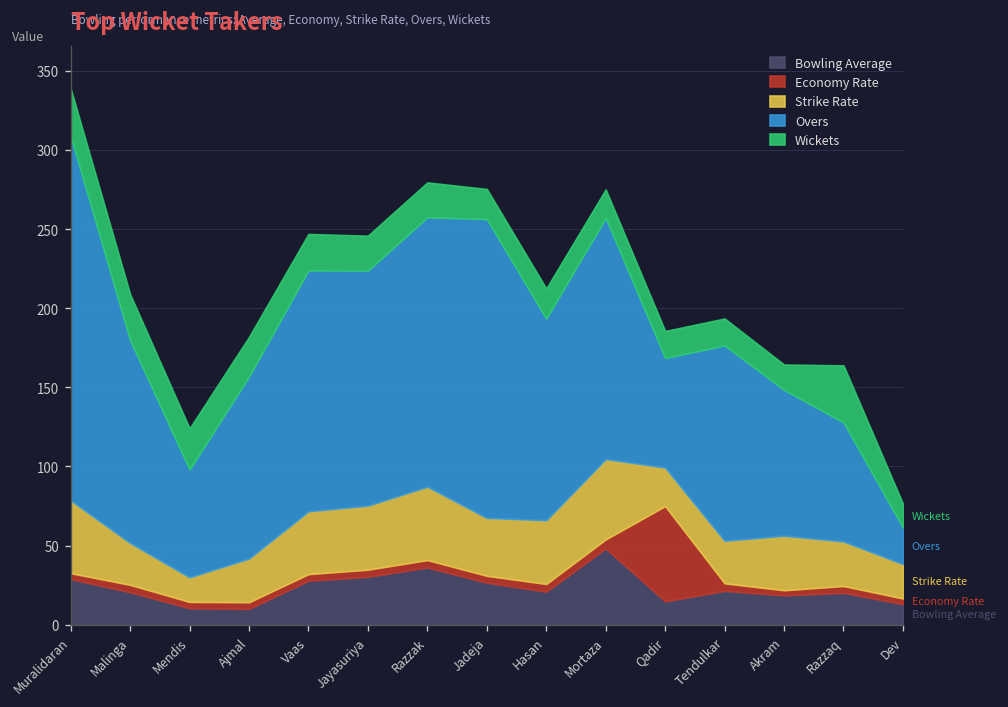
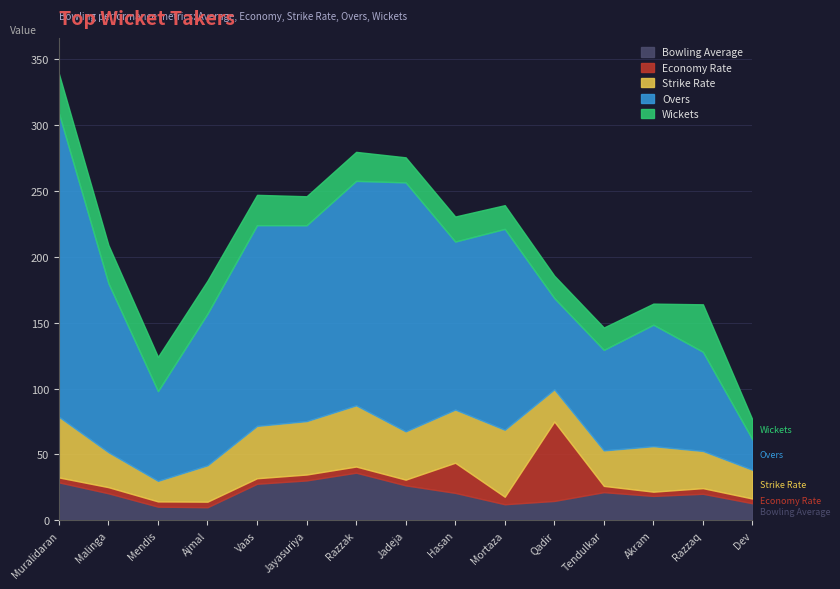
  {
    "Bowling Average": {
      "Muralidaran": 29,
      "Malinga": 21,
      "Mendis": 10,
      "Ajmal": 10,
      "Vaas": 28,
      "Jayasuriya": 30,
      "Razzak": 36,
      "Jadeja": 27,
      "Hasan": 21,
-     "Mortaza": 48,
+     "Mortaza": 12,
      "Qadir": 15,
      "Tendulkar": 21,
      "Akram": 19,
      "Razzaq": 20,
      "Dev": 13
    },
    "Economy Rate": {
      "Muralidaran": 4,
      "Malinga": 5,
      "Mendis": 4,
      "Ajmal": 4,
      "Vaas": 4,
      "Jayasuriya": 4,
      "Razzak": 5,
      "Jadeja": 4,
-     "Hasan": 5,
+     "Hasan": 23,
      "Mortaza": 6,
      "Qadir": 60,
      "Tendulkar": 5,
      "Akram": 3,
      "Razzaq": 4,
      "Dev": 4
    },
    "Strike Rate": {
      "Muralidaran": 46,
      "Malinga": 27,
      "Mendis": 16,
      "Ajmal": 28,
      "Vaas": 40,
      "Jayasuriya": 40,
      "Razzak": 46,
      "Jadeja": 37,
      "Hasan": 40,
      "Mortaza": 51,
      "Qadir": 24,
      "Tendulkar": 27,
      "Akram": 35,
      "Razzaq": 28,
      "Dev": 22
    },
    "Overs": {
      "Muralidaran": 230,
      "Malinga": 128,
      "Mendis": 68,
      "Ajmal": 115,
      "Vaas": 152,
      "Jayasuriya": 149,
      "Razzak": 170,
      "Jadeja": 189,
      "Hasan": 127,
      "Mortaza": 152,
      "Qadir": 69,
-     "Tendulkar": 123,
+     "Tendulkar": 76,
      "Akram": 92,
      "Razzaq": 75,
      "Dev": 23
    },
    "Wickets": {
      "Muralidaran": 30,
      "Malinga": 29,
      "Mendis": 26,
      "Ajmal": 25,
      "Vaas": 23,
      "Jayasuriya": 22,
      "Razzak": 22,
      "Jadeja": 19,
      "Hasan": 19,
      "Mortaza": 18,
      "Qadir": 17,
      "Tendulkar": 17,
      "Akram": 16,
      "Razzaq": 36,
      "Dev": 15
    }
  }
